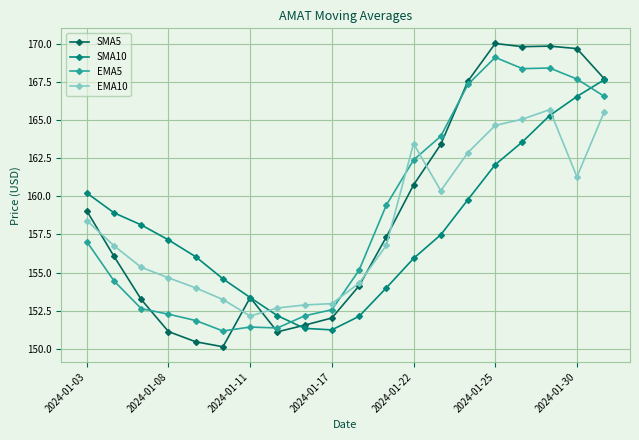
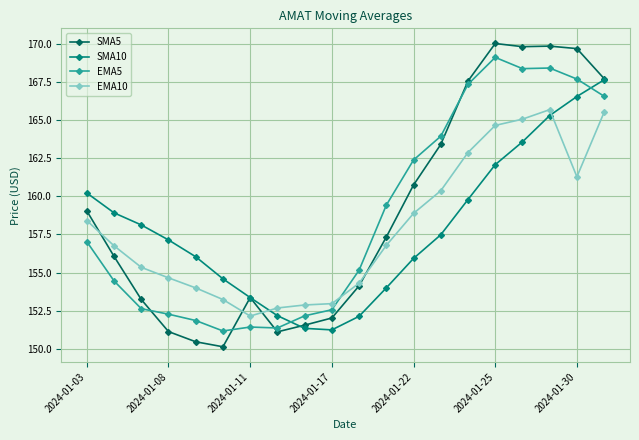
  {
    "EMA10": {
      "2024-01-03": 158.4,
      "2024-01-08": 154.7,
      "2024-01-11": 152.2,
      "2024-01-17": 153.0,
-     "2024-01-22": 163.5,
+     "2024-01-22": 158.9,
      "2024-01-25": 164.6,
      "2024-01-30": 161.3
    }
  }
